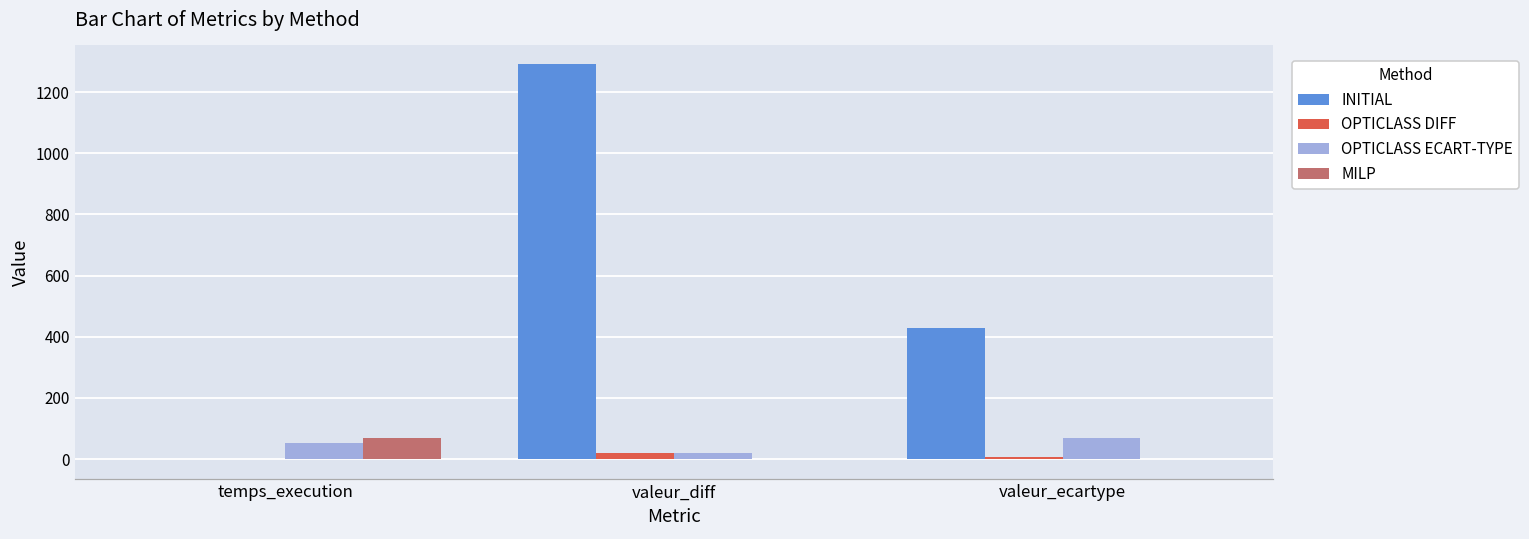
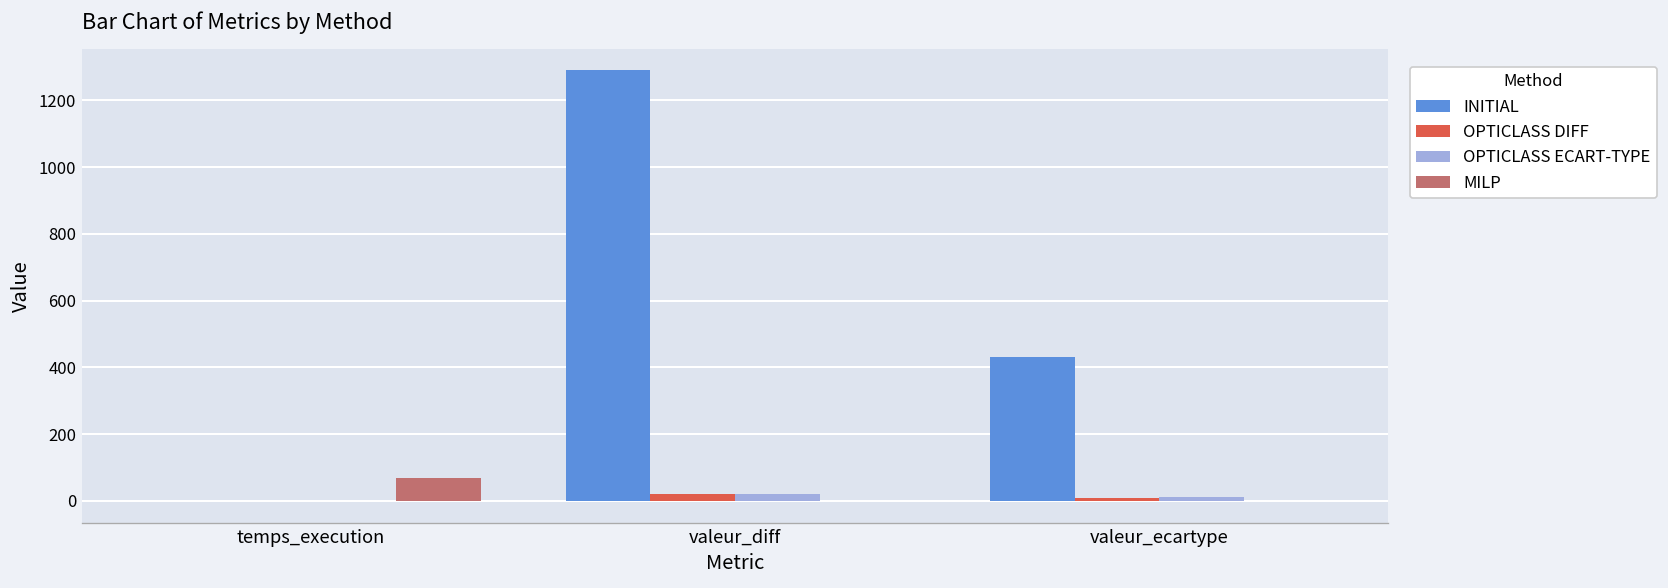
  {
    "INITIAL": {
      "valeur_diff": 1290,
      "valeur_ecartype": 430
    },
    "OPTICLASS ECART-TYPE": {
-     "temps_execution": 50,
+     "temps_execution": 0,
      "valeur_diff": 20,
-     "valeur_ecartype": 70
+     "valeur_ecartype": 10
    }
  }
